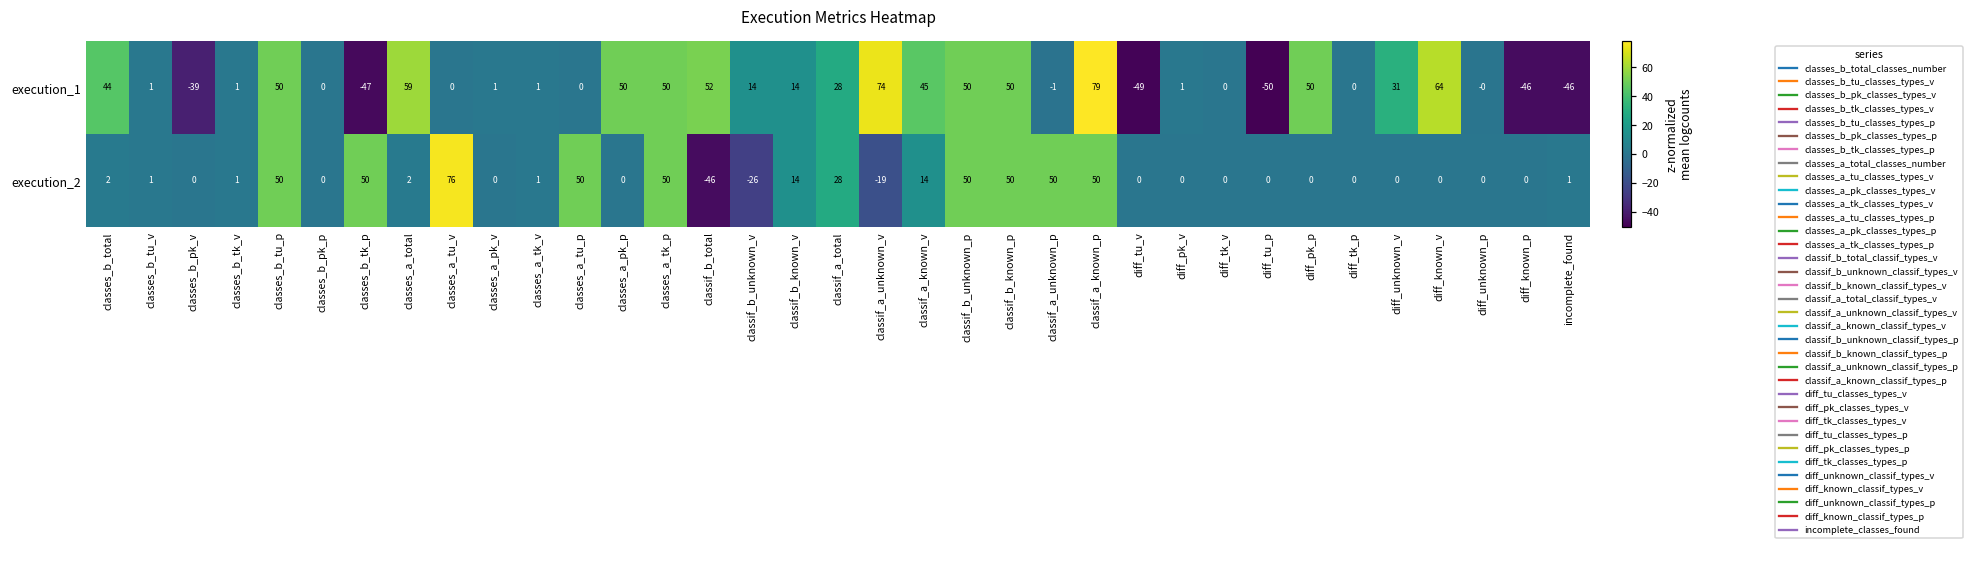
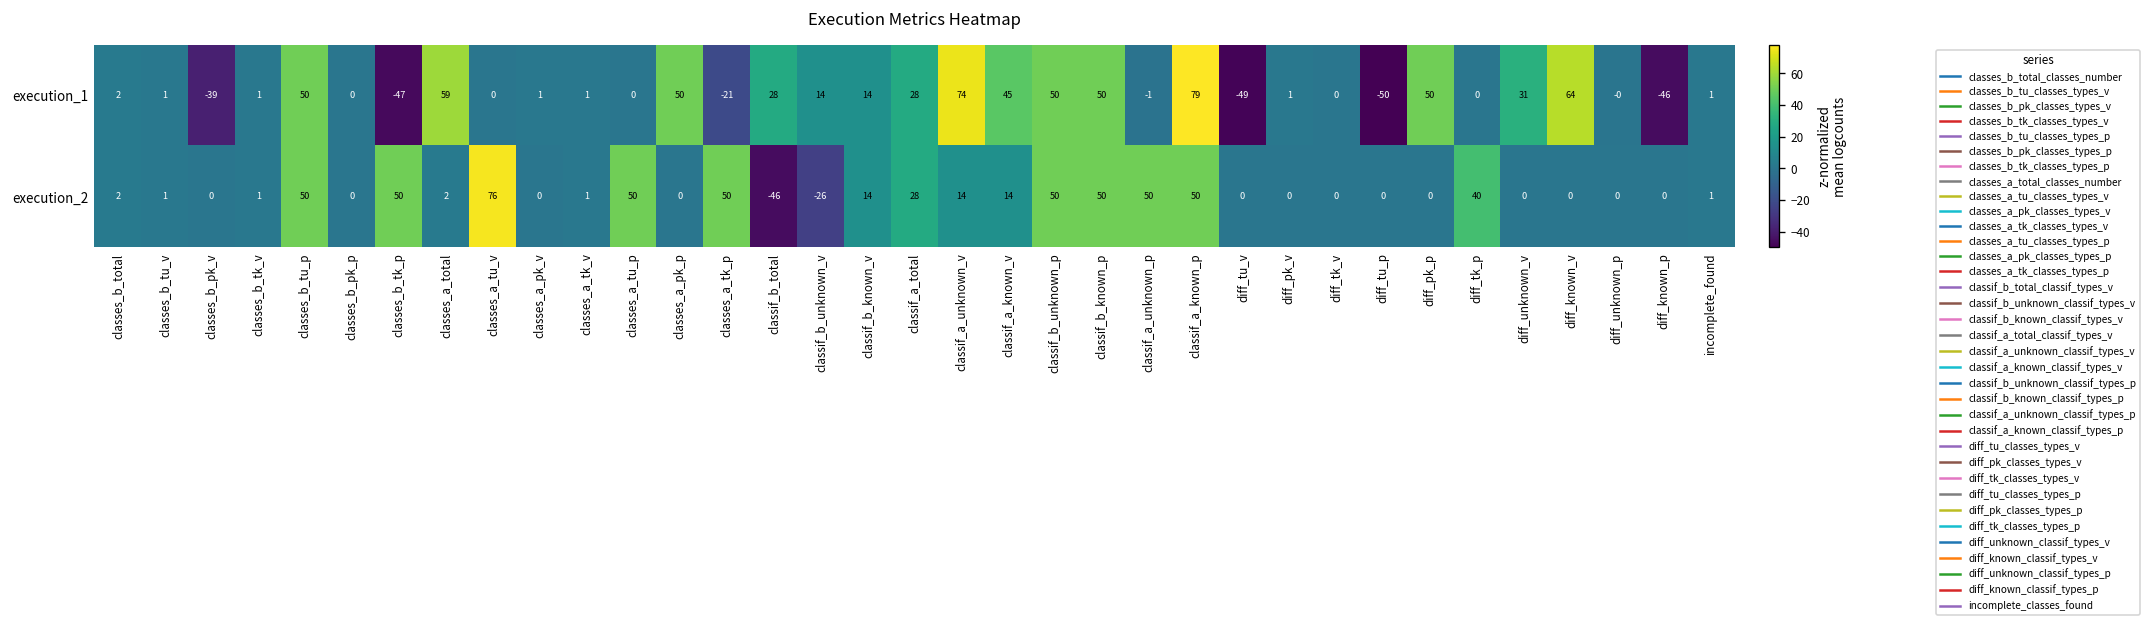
  {
    "execution_1": {
-     "classes_b_total": 44,
+     "classes_b_total": 2,
      "classes_b_tu_v": 1,
      "classes_b_pk_v": -39,
      "classes_b_tk_v": 1,
      "classes_b_tu_p": 50,
      "classes_b_pk_p": 0,
      "classes_b_tk_p": -47,
      "classes_a_total": 59,
      "classes_a_tu_v": 0,
      "classes_a_pk_v": 1,
      "classes_a_tk_v": 1,
      "classes_a_tu_p": 0,
      "classes_a_pk_p": 50,
-     "classes_a_tk_p": 50,
-     "classif_b_total": 52,
+     "classes_a_tk_p": -21,
+     "classif_b_total": 28,
      "classif_b_unknown_v": 14,
      "classif_b_known_v": 14,
      "classif_a_total": 28,
      "classif_a_unknown_v": 74,
      "classif_a_known_v": 45,
      "classif_b_unknown_p": 50,
      "classif_b_known_p": 50,
      "classif_a_unknown_p": -1,
      "classif_a_known_p": 79,
      "diff_tu_v": -49,
      "diff_pk_v": 1,
      "diff_tk_v": 0,
      "diff_tu_p": -50,
      "diff_pk_p": 50,
      "diff_tk_p": 0,
      "diff_unknown_v": 31,
      "diff_known_v": 64,
      "diff_unknown_p": -0,
      "diff_known_p": -46,
-     "incomplete_found": -46
+     "incomplete_found": 1
    },
    "execution_2": {
      "classes_b_total": 2,
      "classes_b_tu_v": 1,
      "classes_b_pk_v": 0,
      "classes_b_tk_v": 1,
      "classes_b_tu_p": 50,
      "classes_b_pk_p": 0,
      "classes_b_tk_p": 50,
      "classes_a_total": 2,
      "classes_a_tu_v": 76,
      "classes_a_pk_v": 0,
      "classes_a_tk_v": 1,
      "classes_a_tu_p": 50,
      "classes_a_pk_p": 0,
      "classes_a_tk_p": 50,
      "classif_b_total": -46,
      "classif_b_unknown_v": -26,
      "classif_b_known_v": 14,
      "classif_a_total": 28,
-     "classif_a_unknown_v": -19,
+     "classif_a_unknown_v": 14,
      "classif_a_known_v": 14,
      "classif_b_unknown_p": 50,
      "classif_b_known_p": 50,
      "classif_a_unknown_p": 50,
      "classif_a_known_p": 50,
      "diff_tu_v": 0,
      "diff_pk_v": 0,
      "diff_tk_v": 0,
      "diff_tu_p": 0,
      "diff_pk_p": 0,
-     "diff_tk_p": 0,
+     "diff_tk_p": 40,
      "diff_unknown_v": 0,
      "diff_known_v": 0,
      "diff_unknown_p": 0,
      "diff_known_p": 0,
      "incomplete_found": 1
    }
  }
